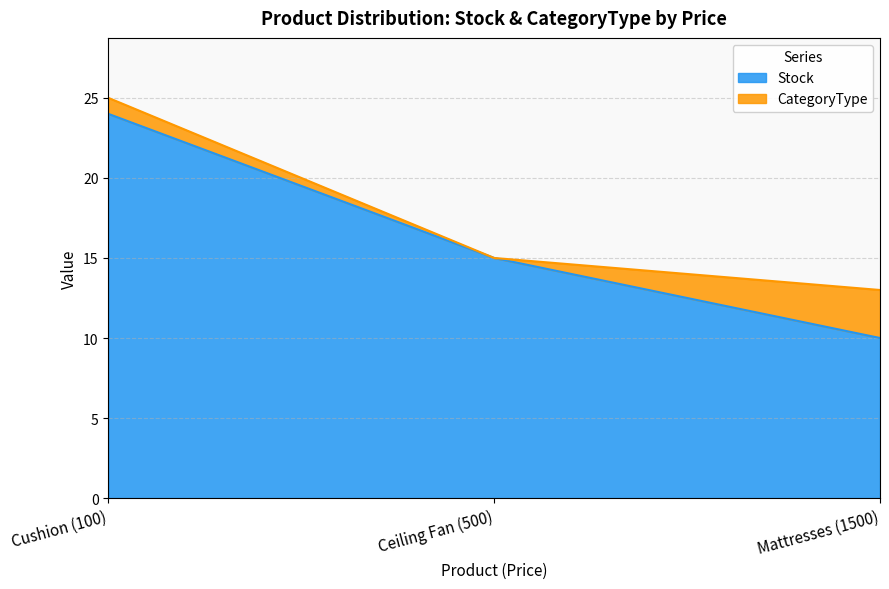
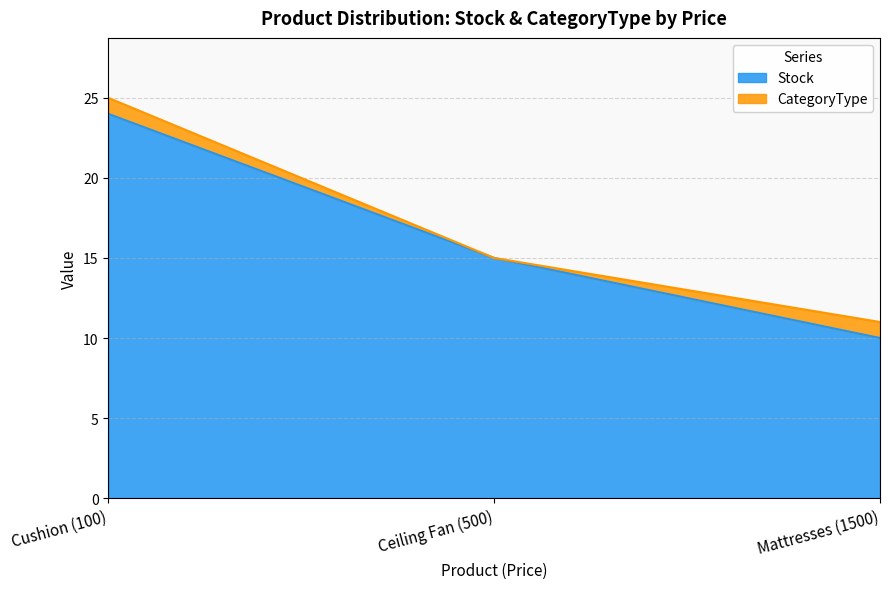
  {
    "Stock": {
      "Cushion (100)": 24,
      "Mattresses (1500)": 10
    },
    "CategoryType": {
      "Cushion (100)": 1,
-     "Mattresses (1500)": 3
+     "Mattresses (1500)": 1
    }
  }
